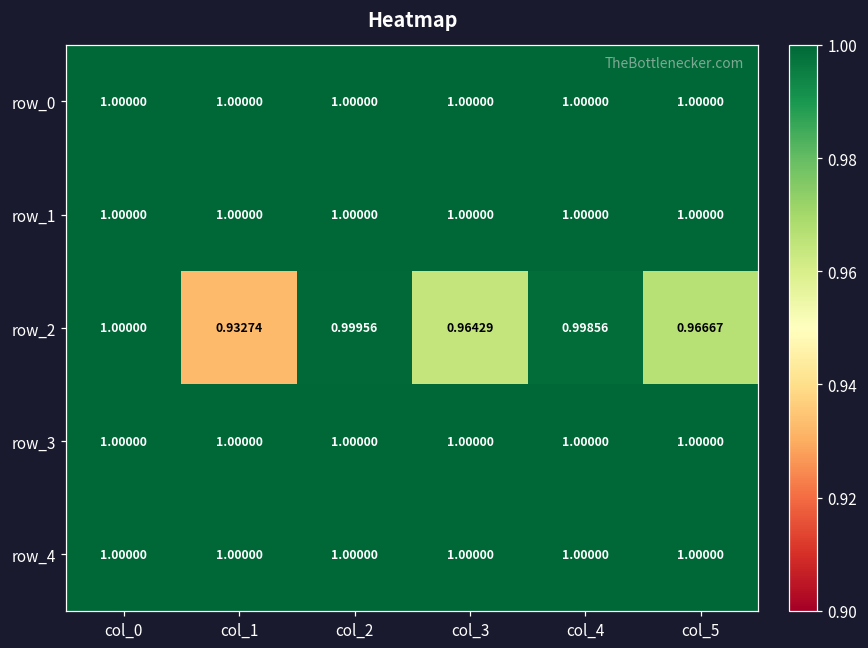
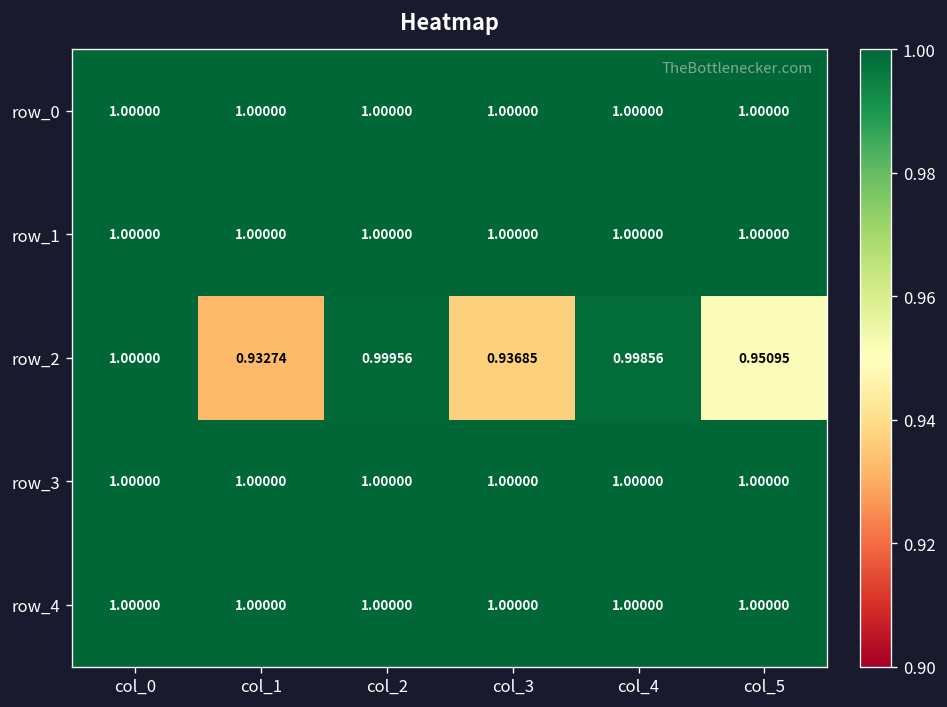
  {
    "row_0": {
      "col_0": 1.00000,
      "col_1": 1.00000,
      "col_2": 1.00000,
      "col_3": 1.00000,
      "col_4": 1.00000
    },
    "row_1": {
      "col_0": 1.00000,
      "col_1": 1.00000,
      "col_2": 1.00000,
      "col_3": 1.00000,
      "col_4": 1.00000,
      "col_5": 1.00000
    },
    "row_2": {
      "col_0": 1.00000,
      "col_1": 0.93274,
      "col_2": 0.99956,
-     "col_3": 0.96429,
+     "col_3": 0.93685,
      "col_4": 0.99856,
-     "col_5": 0.96667
+     "col_5": 0.95095
    },
    "row_3": {
      "col_0": 1.00000,
      "col_1": 1.00000,
      "col_2": 1.00000,
      "col_3": 1.00000,
      "col_4": 1.00000,
      "col_5": 1.00000
    },
    "row_4": {
      "col_0": 1.00000,
      "col_1": 1.00000,
      "col_2": 1.00000,
      "col_3": 1.00000,
      "col_4": 1.00000,
      "col_5": 1.00000
    }
  }
